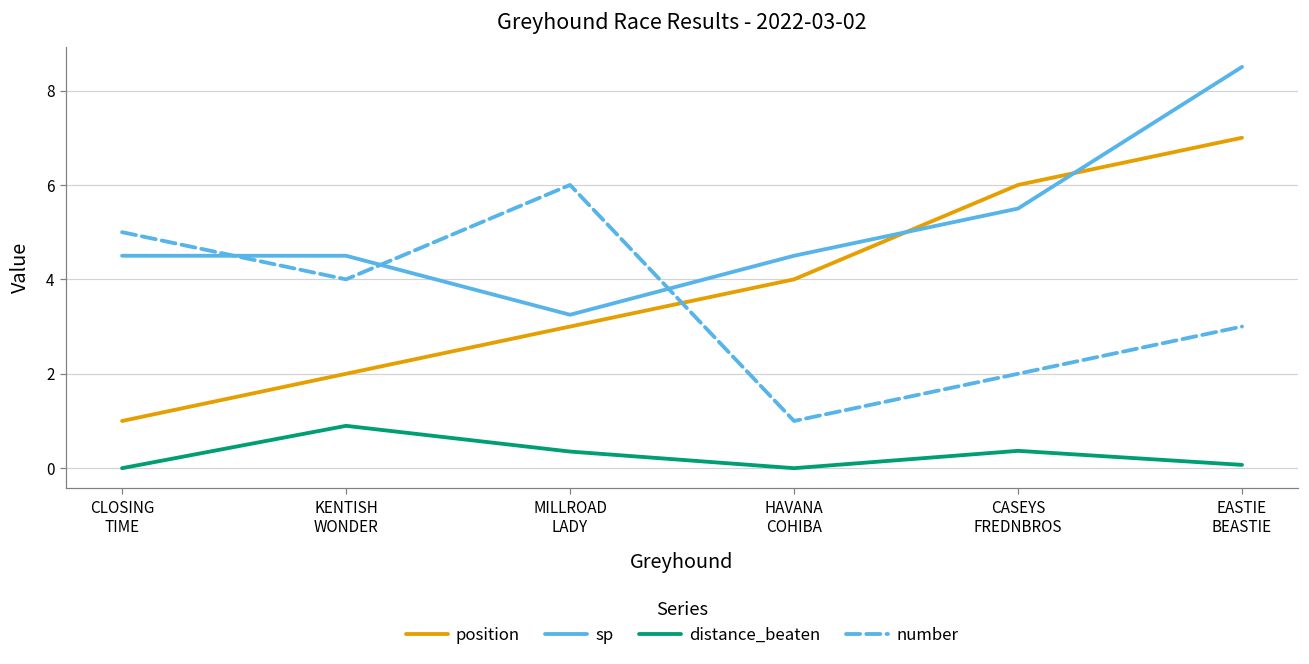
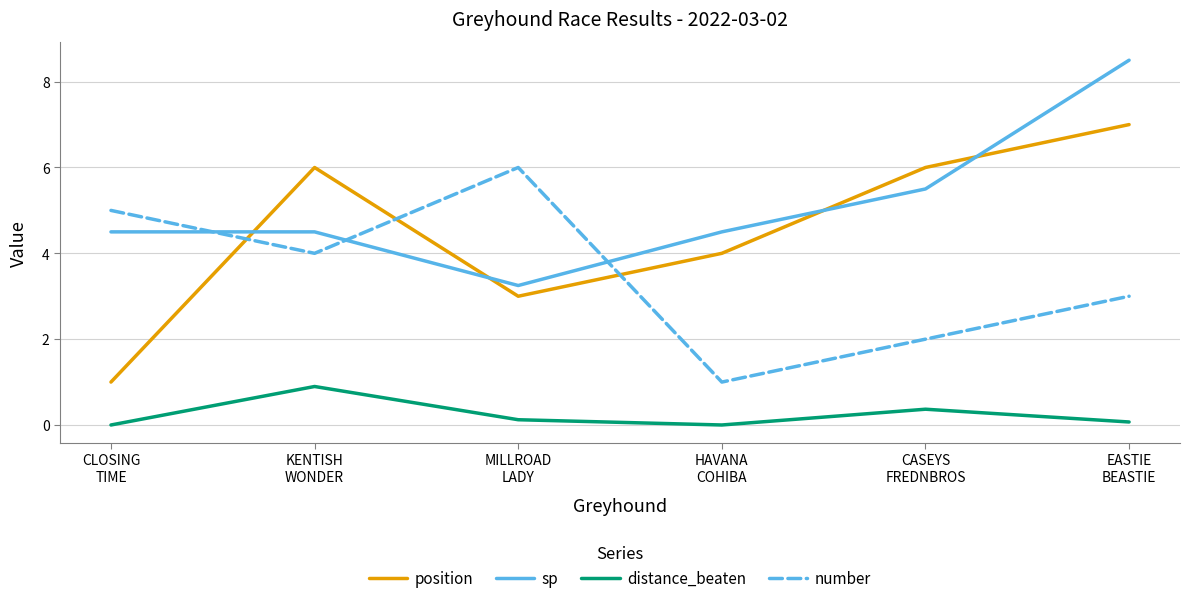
  {
    "position": {
      "CLOSING TIME": 1,
-     "KENTISH WONDER": 2,
+     "KENTISH WONDER": 6,
      "MILLROAD LADY": 3,
      "HAVANA COHIBA": 4,
      "CASEYS FREDNBROS": 6,
      "EASTIE BEASTIE": 7
    },
    "distance_beaten": {
      "CLOSING TIME": 0.0,
      "KENTISH WONDER": 0.9,
-     "MILLROAD LADY": 0.4,
+     "MILLROAD LADY": 0.1,
      "HAVANA COHIBA": 0.0,
      "CASEYS FREDNBROS": 0.4,
      "EASTIE BEASTIE": 0.1
    }
  }
